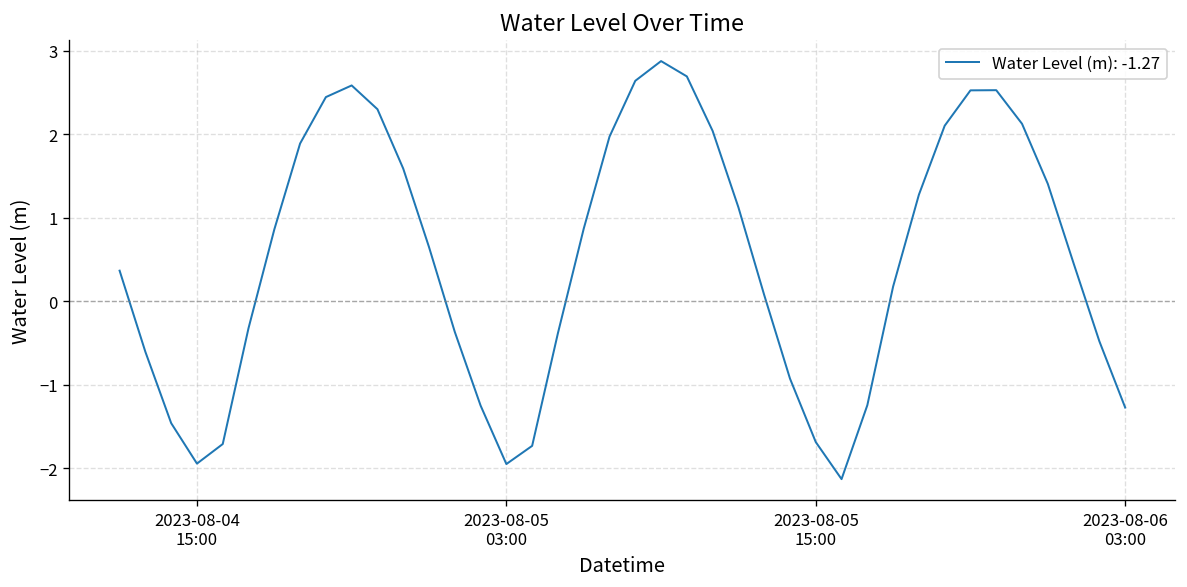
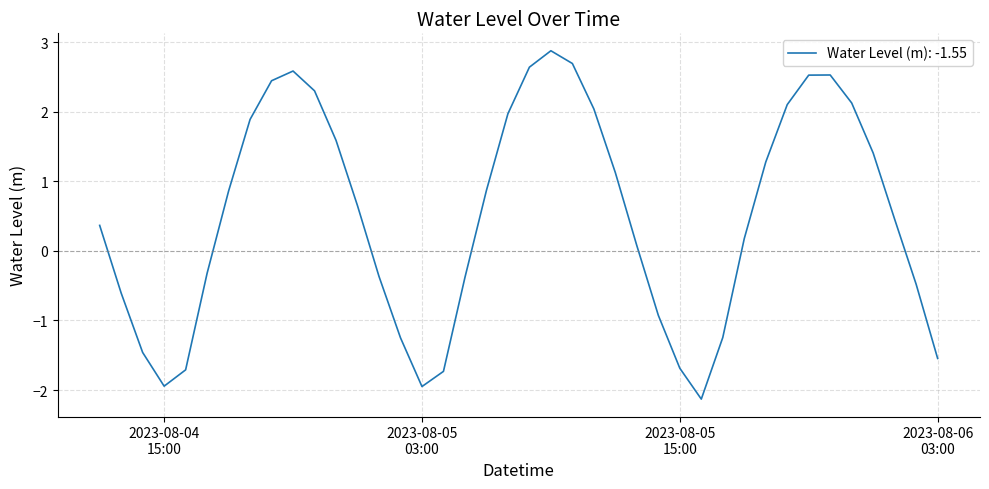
  {
-   "2023-08-06 03:00": -1.27
+   "2023-08-06 03:00": -1.55
  }
